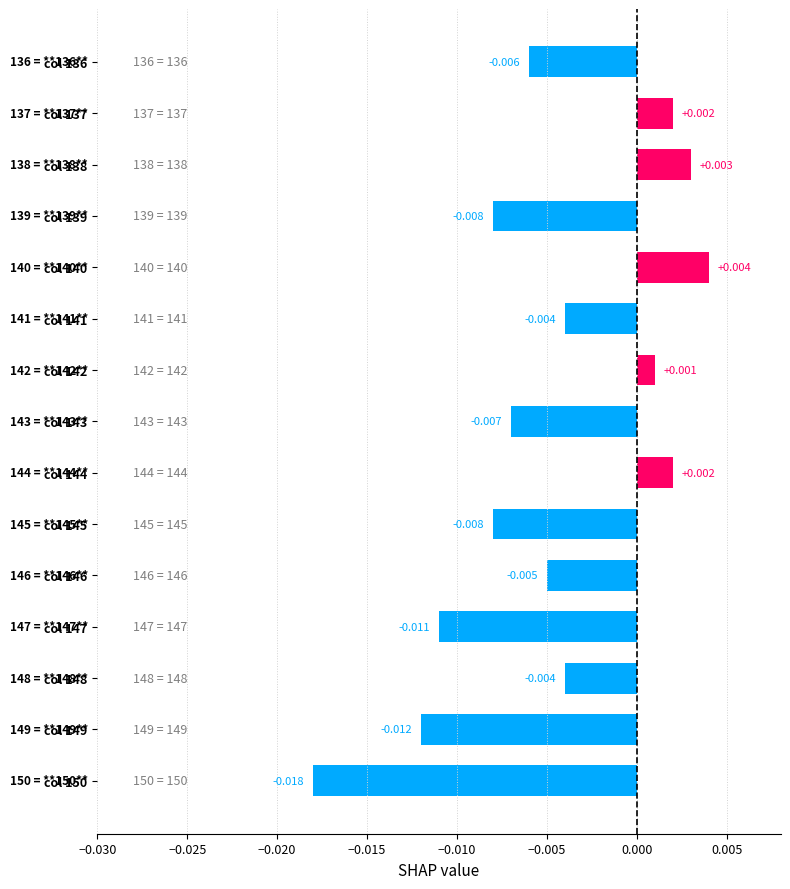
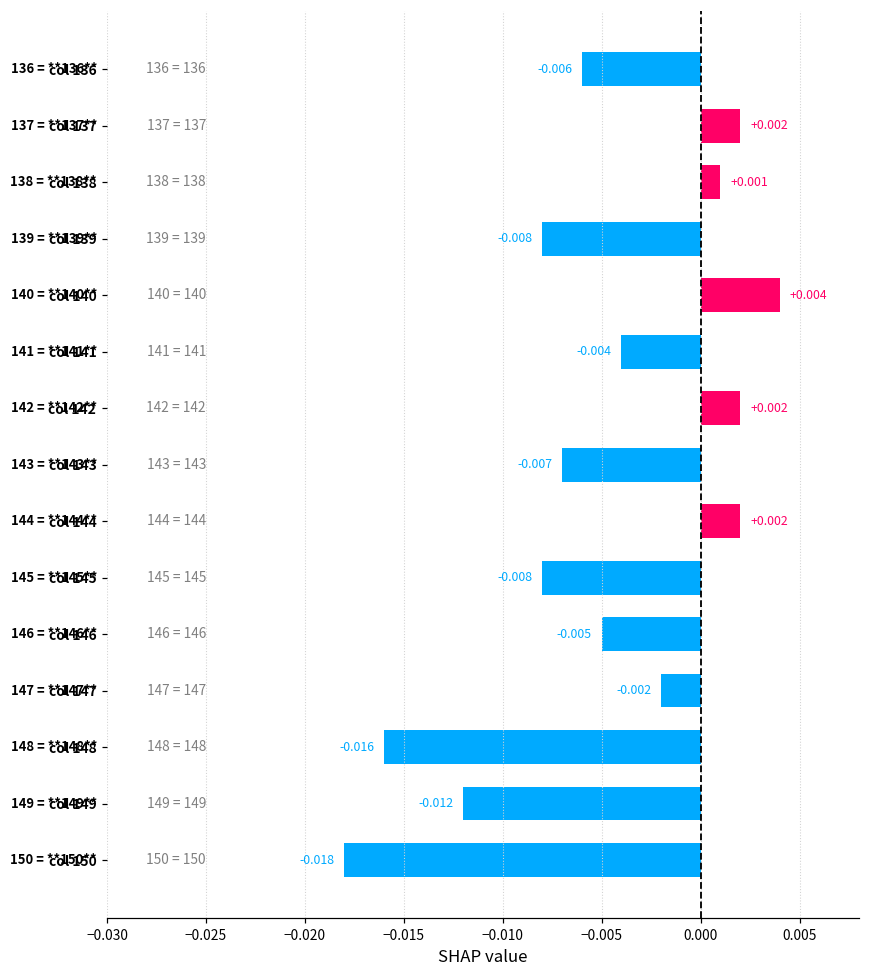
  {
    "col 136": "-0.006",
    "col 137": "+0.002",
-   "col 138": "+0.003",
+   "col 138": "+0.001",
    "col 139": "-0.008",
    "col 140": "+0.004",
    "col 141": "-0.004",
-   "col 142": "+0.001",
+   "col 142": "+0.002",
    "col 143": "-0.007",
    "col 144": "+0.002",
    "col 145": "-0.008",
    "col 146": "-0.005",
-   "col 147": "-0.011",
-   "col 148": "-0.004",
+   "col 147": "-0.002",
+   "col 148": "-0.016",
    "col 149": "-0.012",
    "col 150": "-0.018"
  }
